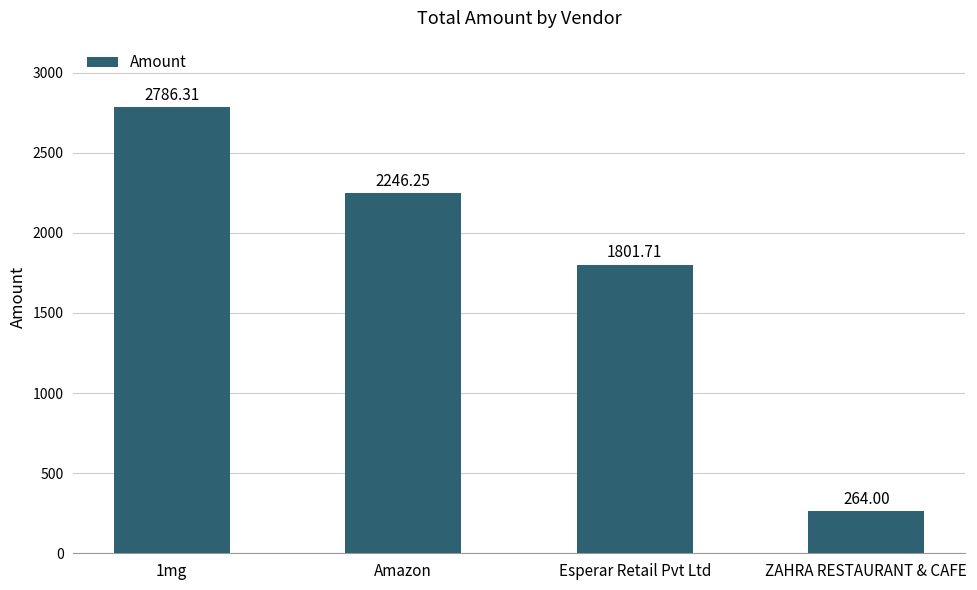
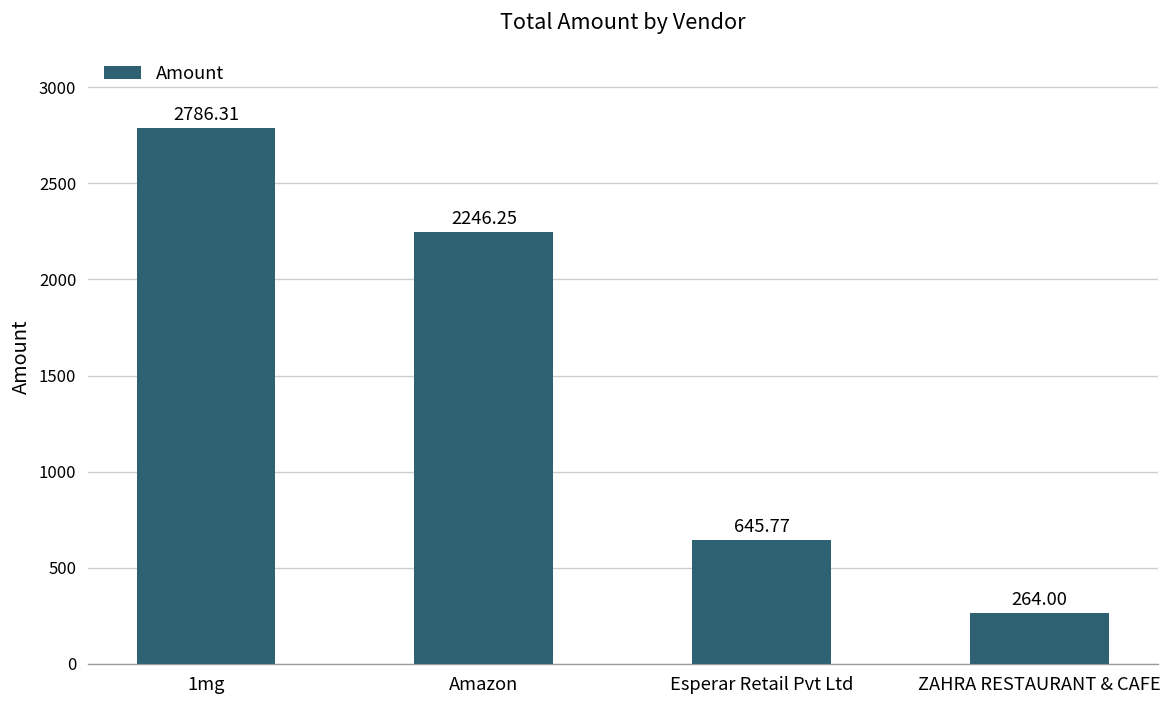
  {
    "1mg": 2786.31,
    "Amazon": 2246.25,
-   "Esperar Retail Pvt Ltd": 1801.71,
+   "Esperar Retail Pvt Ltd": 645.77,
    "ZAHRA RESTAURANT & CAFE": 264.00
  }
